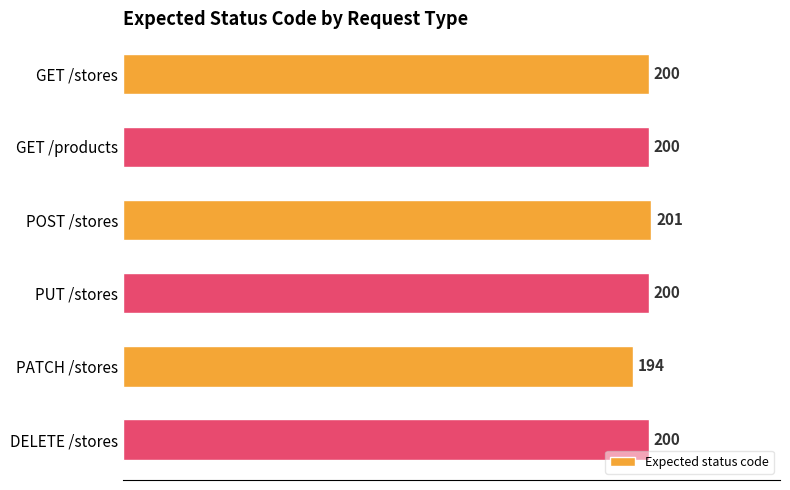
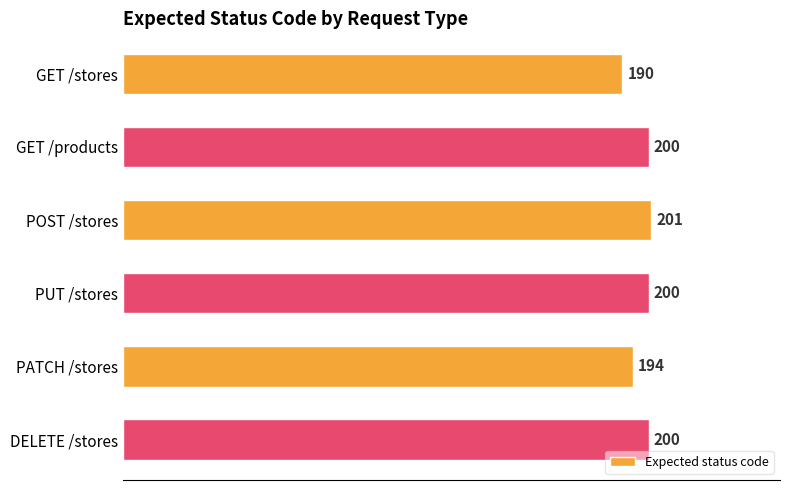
  {
-   "GET /stores": 200,
+   "GET /stores": 190,
    "GET /products": 200,
    "POST /stores": 201,
    "PUT /stores": 200,
    "PATCH /stores": 194,
    "DELETE /stores": 200
  }
